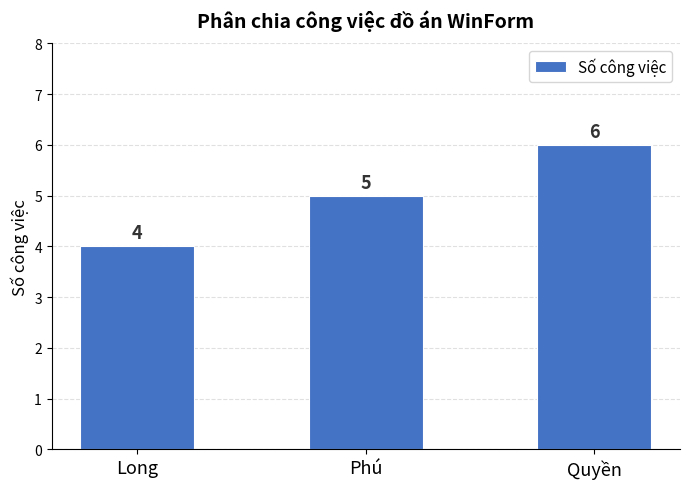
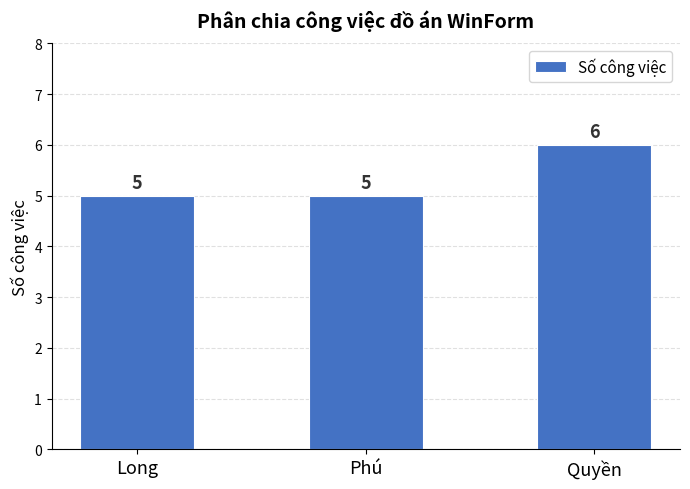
  {
-   "Long": 4,
+   "Long": 5,
    "Phú": 5,
    "Quyền": 6
  }
